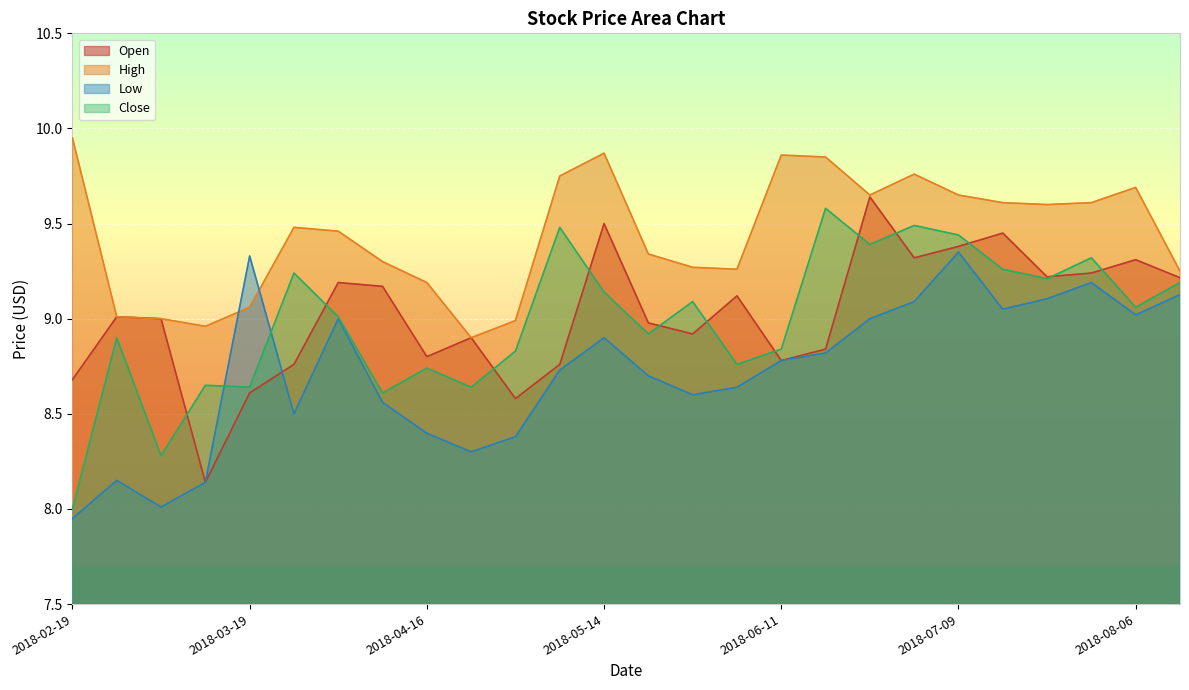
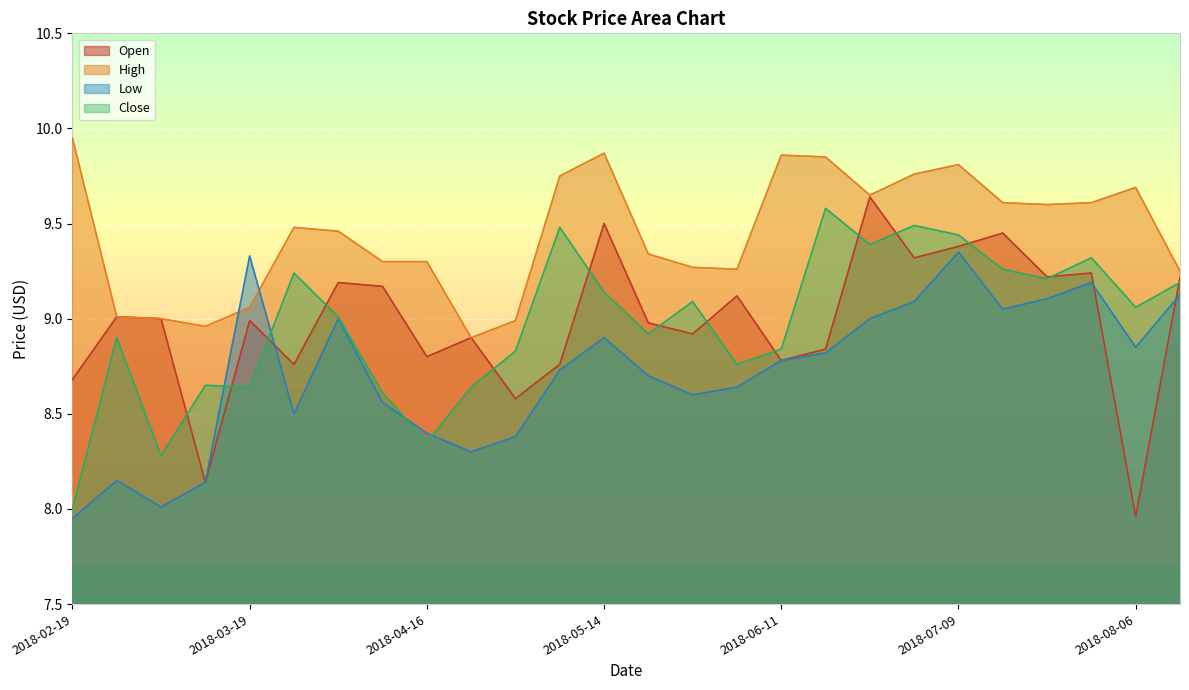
  {
    "Open": {
      "2018-02-19": 8.68,
-     "2018-03-19": 8.61,
+     "2018-03-19": 8.99,
      "2018-04-16": 8.80,
      "2018-05-14": 9.50,
      "2018-07-09": 9.38,
-     "2018-08-06": 9.31
+     "2018-08-06": 7.96
    },
    "High": {
      "2018-02-19": 9.95,
      "2018-03-19": 9.06,
-     "2018-04-16": 9.19,
+     "2018-04-16": 9.30,
      "2018-05-14": 9.87,
      "2018-06-11": 9.86,
-     "2018-07-09": 9.65,
+     "2018-07-09": 9.81,
      "2018-08-06": 9.69
    },
    "Low": {
      "2018-02-19": 7.95,
      "2018-03-19": 9.33,
      "2018-04-16": 8.40,
      "2018-05-14": 8.90,
      "2018-07-09": 9.35,
-     "2018-08-06": 9.02
+     "2018-08-06": 8.85
    },
    "Close": {
      "2018-02-19": 8.00,
      "2018-03-19": 8.64,
-     "2018-04-16": 8.74,
+     "2018-04-16": 8.35,
      "2018-05-14": 9.14,
      "2018-06-11": 8.84,
      "2018-07-09": 9.44,
      "2018-08-06": 9.06
    }
  }
